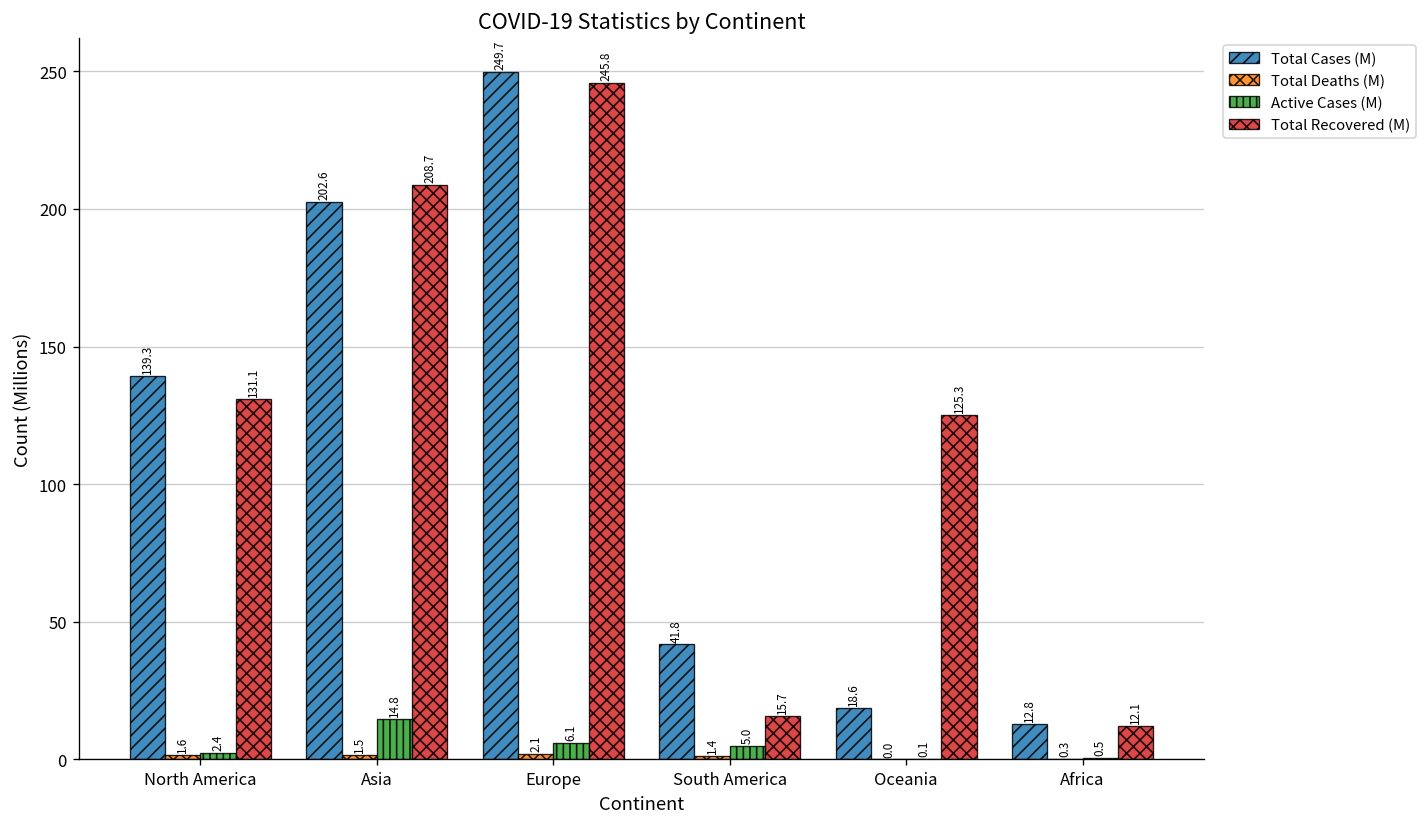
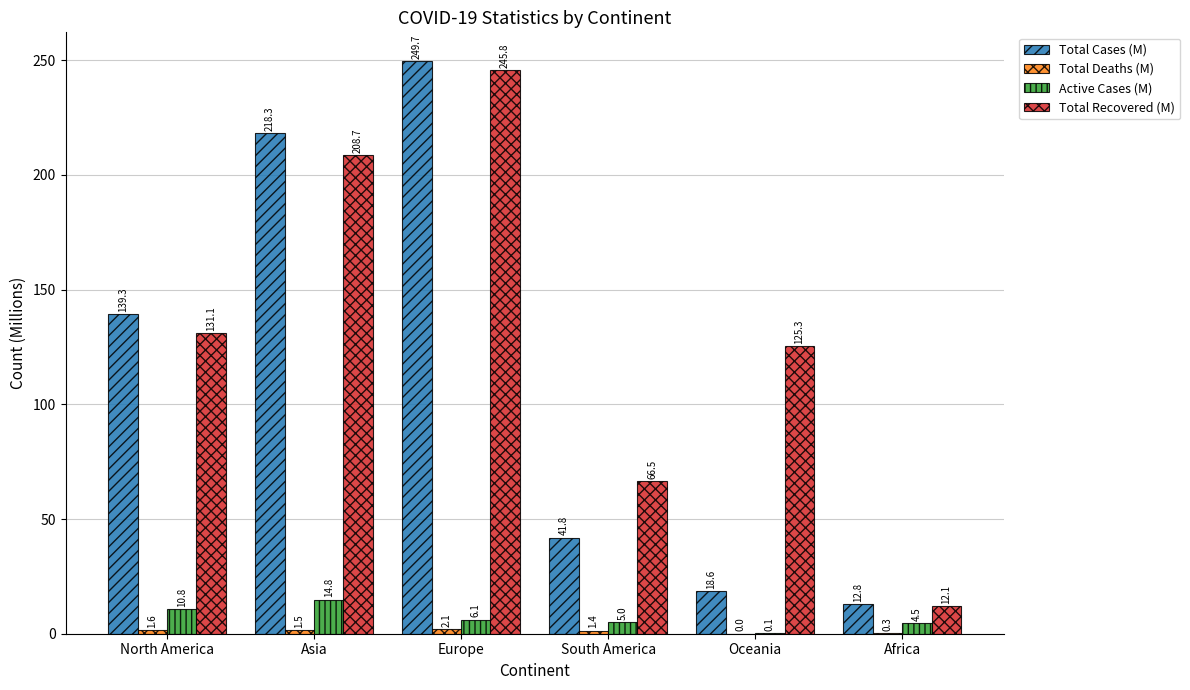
  {
    "Total Cases (M)": {
      "North America": 139.3,
-     "Asia": 202.6,
+     "Asia": 218.3,
      "Europe": 249.7,
      "South America": 41.8,
      "Oceania": 18.6,
      "Africa": 12.8
    },
    "Total Deaths (M)": {
      "North America": 1.6,
      "Asia": 1.5,
      "Europe": 2.1,
      "South America": 1.4,
      "Oceania": 0.0,
      "Africa": 0.3
    },
    "Active Cases (M)": {
-     "North America": 2.4,
+     "North America": 10.8,
      "Asia": 14.8,
      "Europe": 6.1,
      "South America": 5.0,
      "Oceania": 0.1,
-     "Africa": 0.5
+     "Africa": 4.5
    },
    "Total Recovered (M)": {
      "North America": 131.1,
      "Asia": 208.7,
      "Europe": 245.8,
-     "South America": 15.7,
+     "South America": 66.5,
      "Oceania": 125.3,
      "Africa": 12.1
    }
  }
